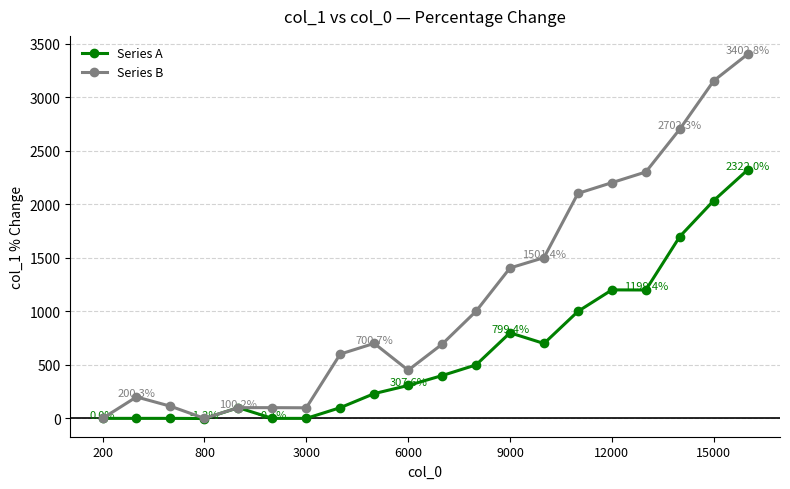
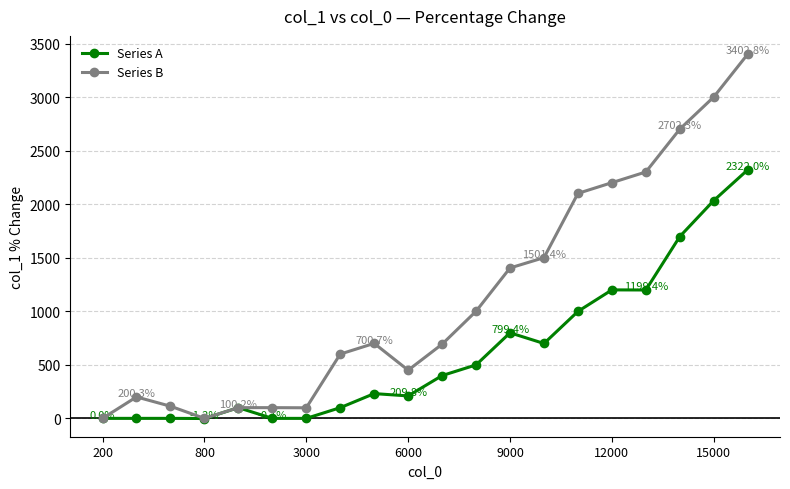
  {
    "Series A": {
-     "6000": "307.6%",
+     "6000": "209.8%",
      "9000": "799.4%"
    },
    "Series B": {
      "3000": "100",
      "6000": "450",
      "9000": "1410",
      "12000": "2200",
-     "15000": "3150"
+     "15000": "3000"
    }
  }
